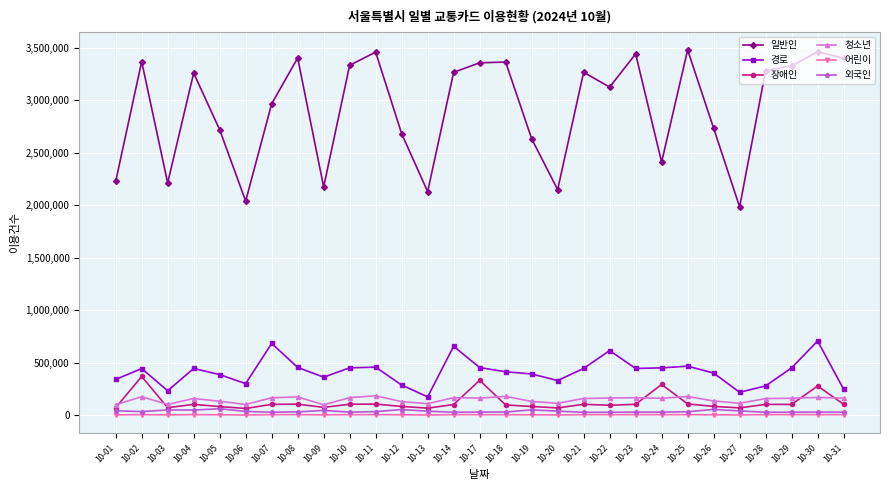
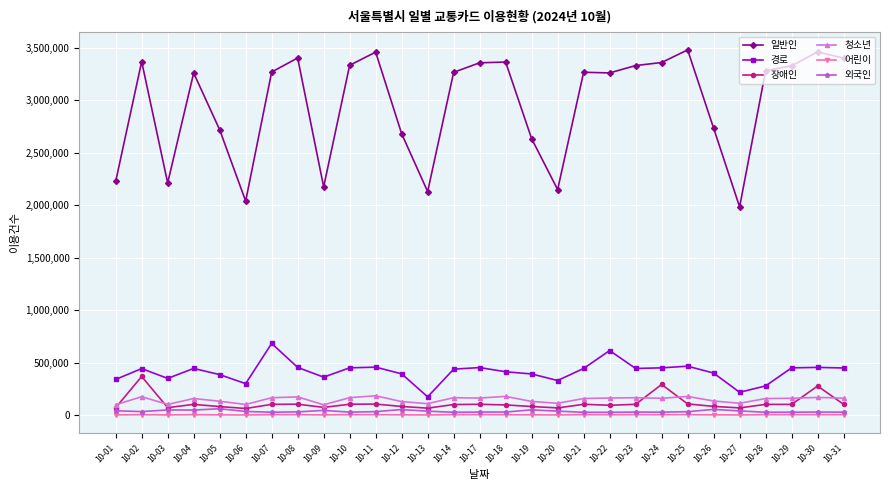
  {
    "일반인": {
      "10-01": "2,230,000",
      "10-02": "3,370,000",
      "10-03": "2,210,000",
      "10-04": "3,260,000",
      "10-05": "2,720,000",
      "10-06": "2,040,000",
-     "10-07": "2,970,000",
+     "10-07": "3,270,000",
      "10-08": "3,400,000",
      "10-09": "2,180,000",
      "10-10": "3,330,000",
      "10-11": "3,460,000",
      "10-12": "2,680,000",
      "10-13": "2,130,000",
      "10-14": "3,270,000",
      "10-17": "3,360,000",
      "10-18": "3,360,000",
      "10-19": "2,640,000",
      "10-20": "2,150,000",
      "10-21": "3,270,000",
-     "10-22": "3,130,000",
-     "10-23": "3,440,000",
-     "10-24": "2,410,000",
+     "10-22": "3,260,000",
+     "10-23": "3,330,000",
+     "10-24": "3,360,000",
      "10-25": "3,480,000",
      "10-26": "2,740,000",
      "10-27": "1,990,000"
    },
    "경로": {
      "10-01": "340,000",
      "10-02": "450,000",
-     "10-03": "230,000",
+     "10-03": "350,000",
      "10-04": "450,000",
      "10-05": "390,000",
      "10-06": "300,000",
      "10-07": "690,000",
      "10-08": "460,000",
      "10-09": "360,000",
      "10-10": "450,000",
      "10-11": "460,000",
-     "10-12": "290,000",
+     "10-12": "400,000",
      "10-13": "180,000",
-     "10-14": "660,000",
+     "10-14": "440,000",
      "10-17": "460,000",
      "10-18": "420,000",
      "10-19": "390,000",
      "10-20": "330,000",
      "10-21": "450,000",
      "10-22": "620,000",
      "10-23": "450,000",
      "10-24": "450,000",
      "10-25": "470,000",
      "10-26": "400,000",
      "10-27": "220,000",
      "10-28": "280,000",
      "10-29": "450,000",
-     "10-30": "710,000",
-     "10-31": "250,000"
+     "10-30": "460,000",
+     "10-31": "450,000"
    },
    "장애인": {
      "10-01": "70,000",
      "10-02": "370,000",
      "10-04": "110,000",
      "10-06": "70,000",
      "10-07": "110,000",
      "10-08": "110,000",
      "10-09": "80,000",
      "10-10": "110,000",
      "10-11": "110,000",
      "10-12": "90,000",
      "10-13": "70,000",
      "10-14": "100,000",
-     "10-17": "330,000",
+     "10-17": "110,000",
      "10-18": "100,000",
      "10-19": "80,000",
      "10-20": "70,000",
      "10-21": "110,000",
      "10-22": "100,000",
      "10-23": "110,000",
      "10-24": "290,000",
      "10-25": "110,000",
      "10-26": "90,000",
      "10-27": "70,000",
      "10-28": "100,000",
      "10-29": "100,000",
      "10-30": "280,000",
      "10-31": "110,000"
    }
  }
